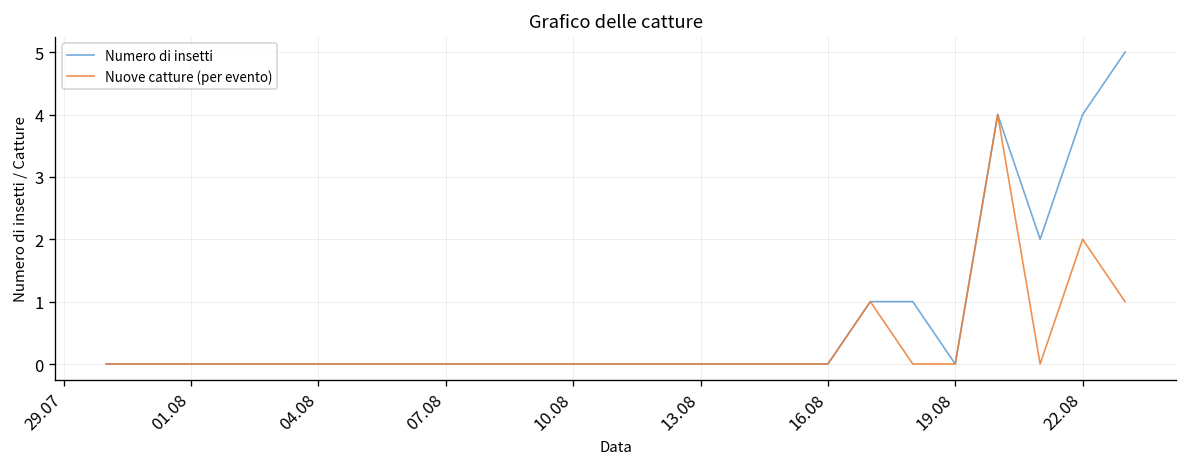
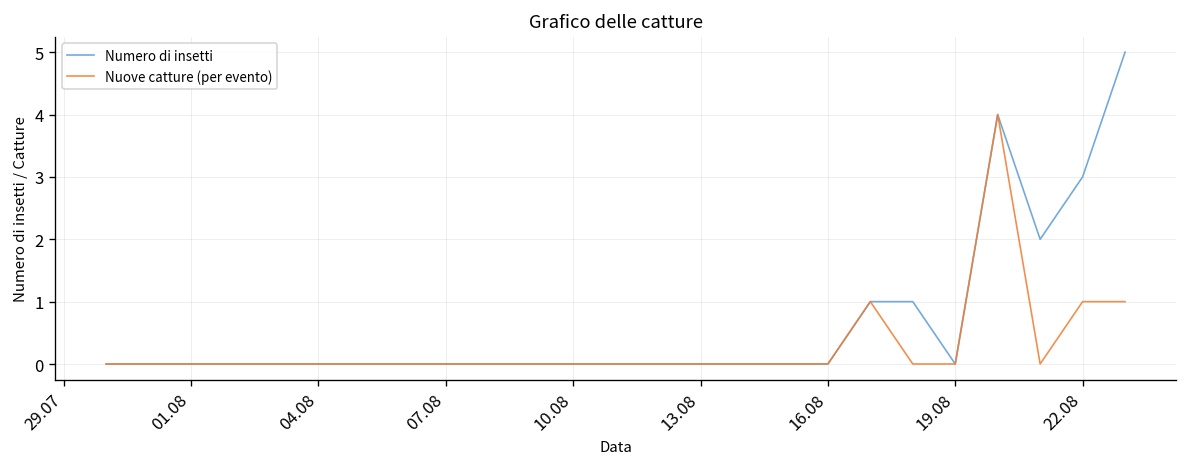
  {
    "Numero di insetti": {
-     "22.08": 4
+     "22.08": 3
    },
    "Nuove catture (per evento)": {
-     "22.08": 2
+     "22.08": 1
    }
  }
